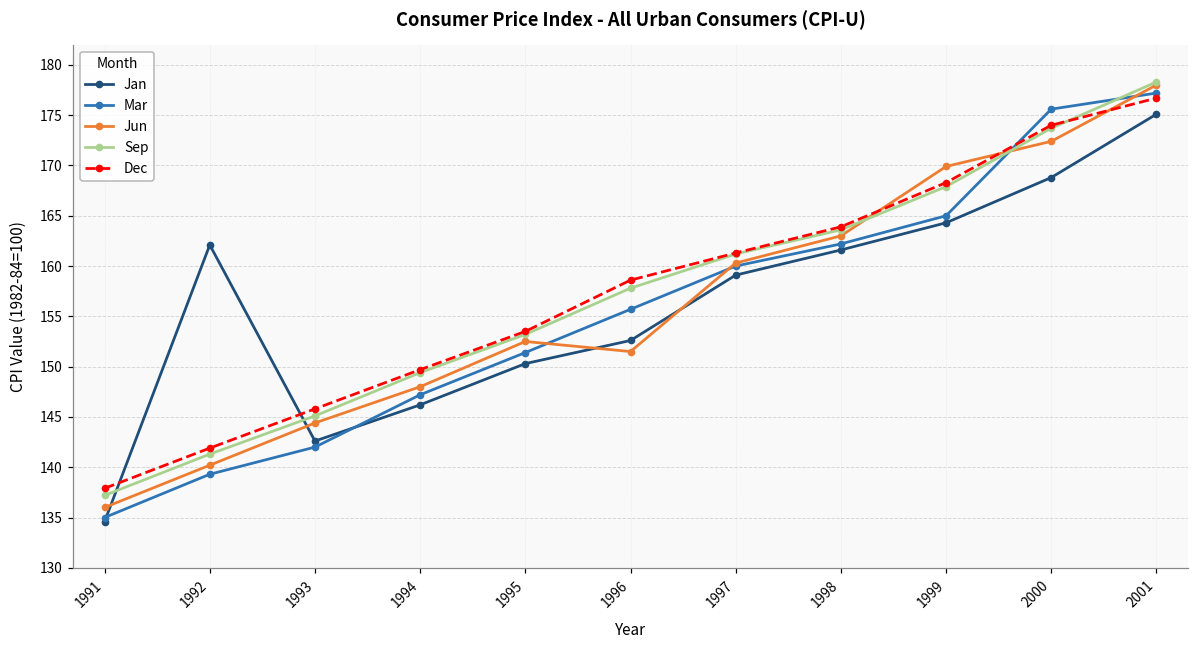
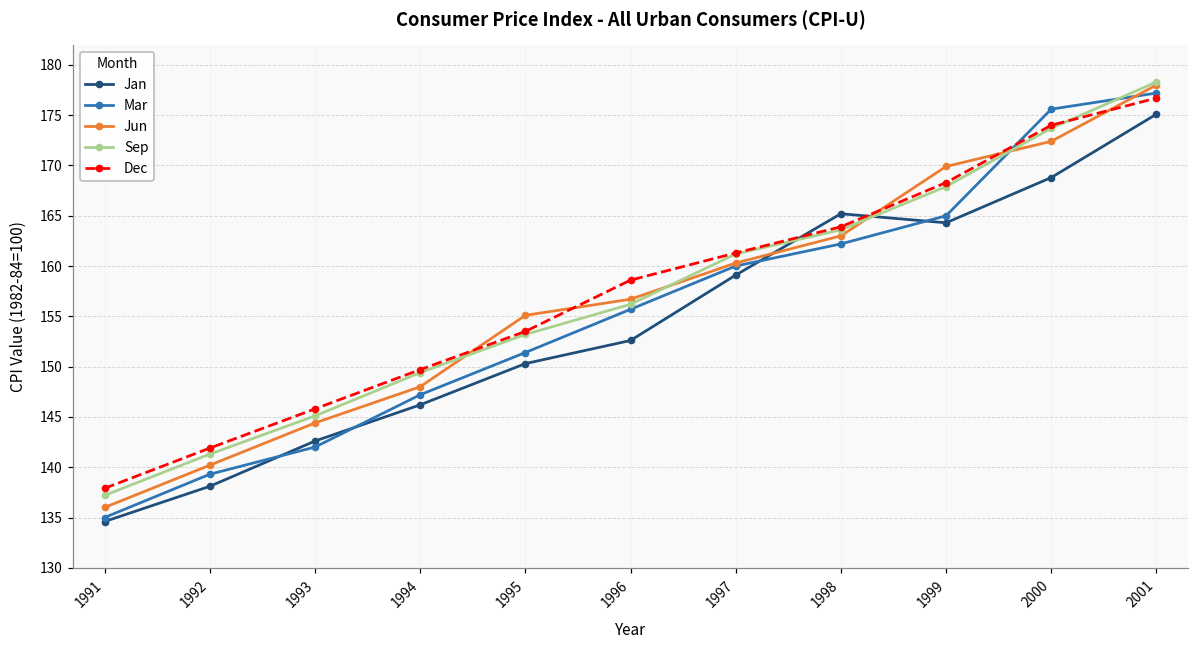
  {
    "Jan": {
      "1991": 135,
-     "1992": 162,
+     "1992": 138,
      "1993": 143,
      "1994": 146,
      "1995": 150,
      "1996": 153,
      "1997": 159,
-     "1998": 162,
+     "1998": 165,
      "1999": 164,
      "2000": 169,
      "2001": 175
    },
    "Mar": {
      "1991": 135,
      "1992": 139,
      "1993": 142,
      "1994": 147,
      "1995": 151,
      "1996": 156,
      "1997": 160,
      "1998": 162,
      "1999": 165,
      "2000": 176,
      "2001": 177
    },
    "Jun": {
      "1991": 136,
      "1992": 140,
      "1993": 144,
      "1994": 148,
-     "1995": 153,
-     "1996": 152,
+     "1995": 155,
+     "1996": 157,
      "1997": 160,
      "1998": 163,
      "1999": 170,
      "2000": 172,
      "2001": 178
    },
    "Sep": {
      "1991": 137,
      "1992": 141,
      "1993": 145,
      "1994": 149,
      "1995": 153,
-     "1996": 158,
+     "1996": 156,
      "1998": 164,
      "1999": 168,
      "2000": 174,
      "2001": 178
    },
    "Dec": {
      "1991": 138,
      "1992": 142,
      "1993": 146,
      "1994": 150,
      "1995": 154,
      "1996": 159,
      "1998": 164,
      "1999": 168,
      "2000": 174,
      "2001": 177
    }
  }
